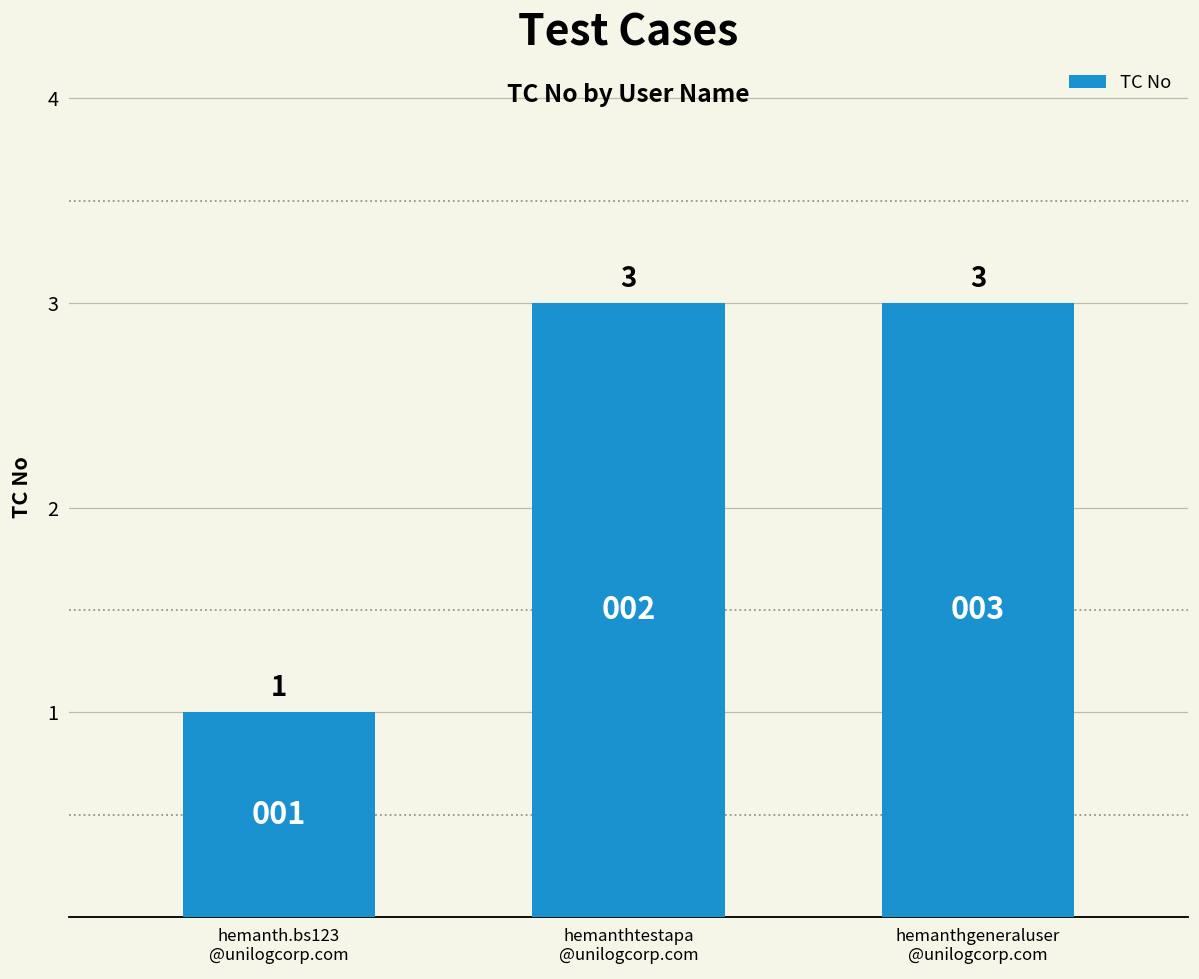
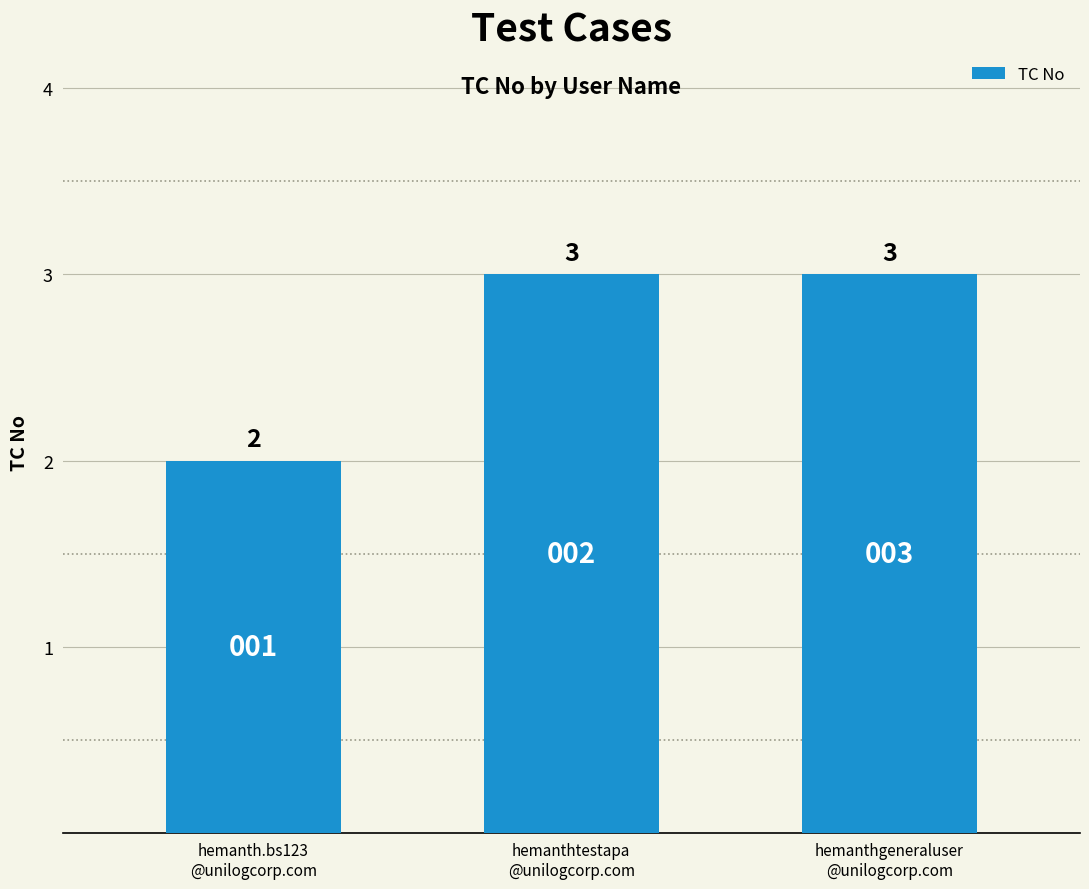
  {
-   "hemanth.bs123 @unilogcorp.com": 1,
+   "hemanth.bs123 @unilogcorp.com": 2,
    "hemanthtestapa @unilogcorp.com": 3,
    "hemanthgeneraluser @unilogcorp.com": 3
  }
